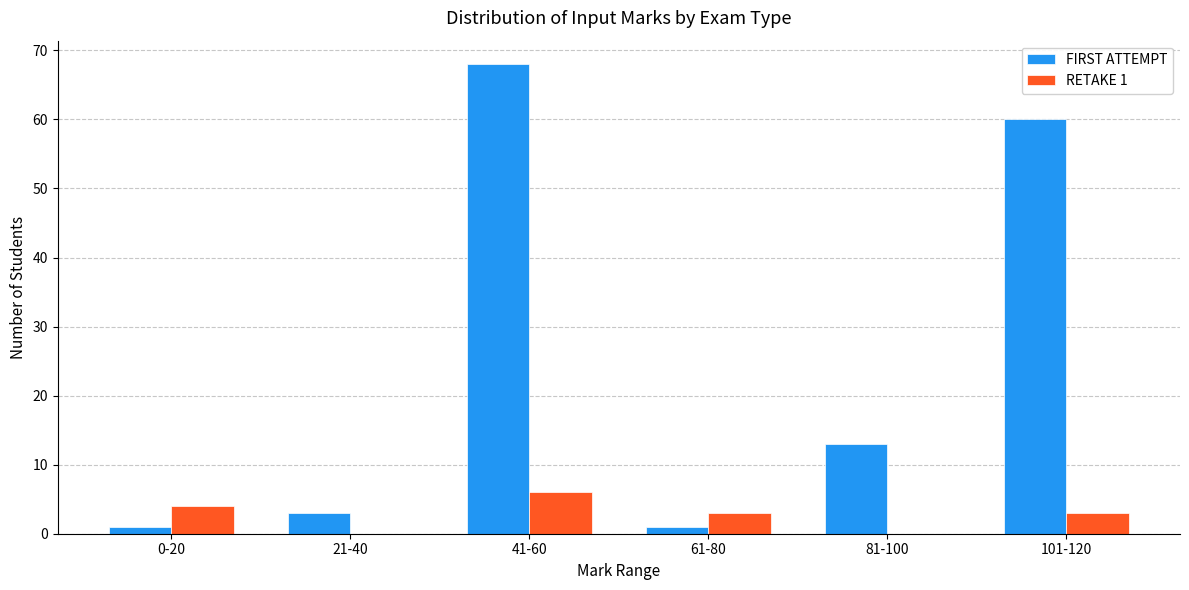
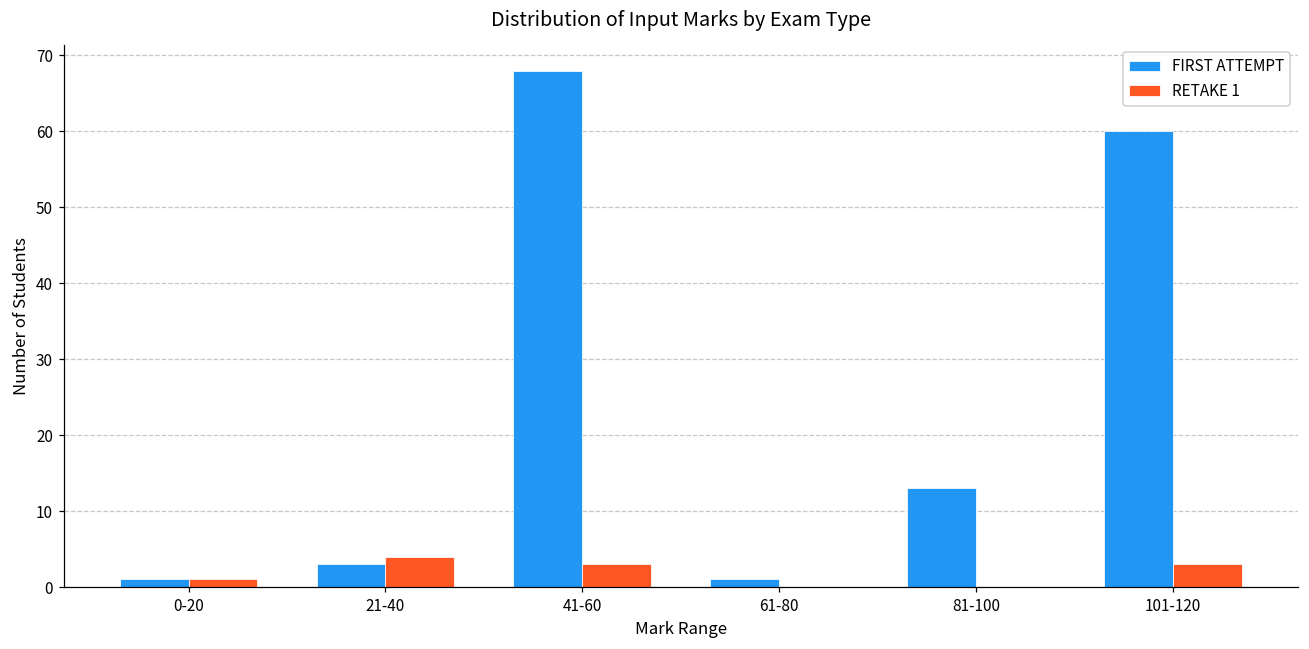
  {
    "FIRST ATTEMPT": {
      "0-20": 1,
      "21-40": 3,
      "41-60": 68,
      "61-80": 1,
      "81-100": 13,
      "101-120": 60
    },
    "RETAKE 1": {
-     "0-20": 4,
-     "21-40": 0,
-     "41-60": 6,
-     "61-80": 3,
+     "0-20": 1,
+     "21-40": 4,
+     "41-60": 3,
+     "61-80": 0,
      "81-100": 0,
      "101-120": 3
    }
  }
